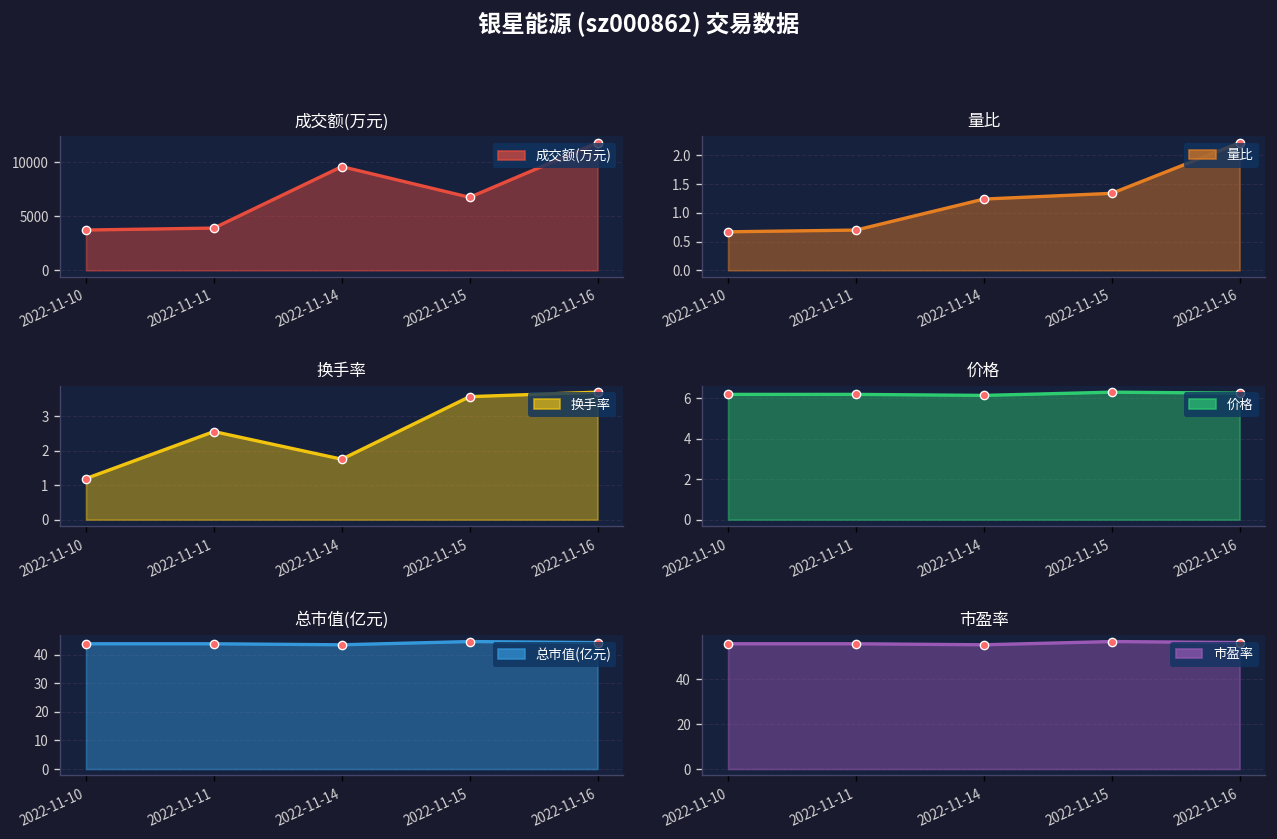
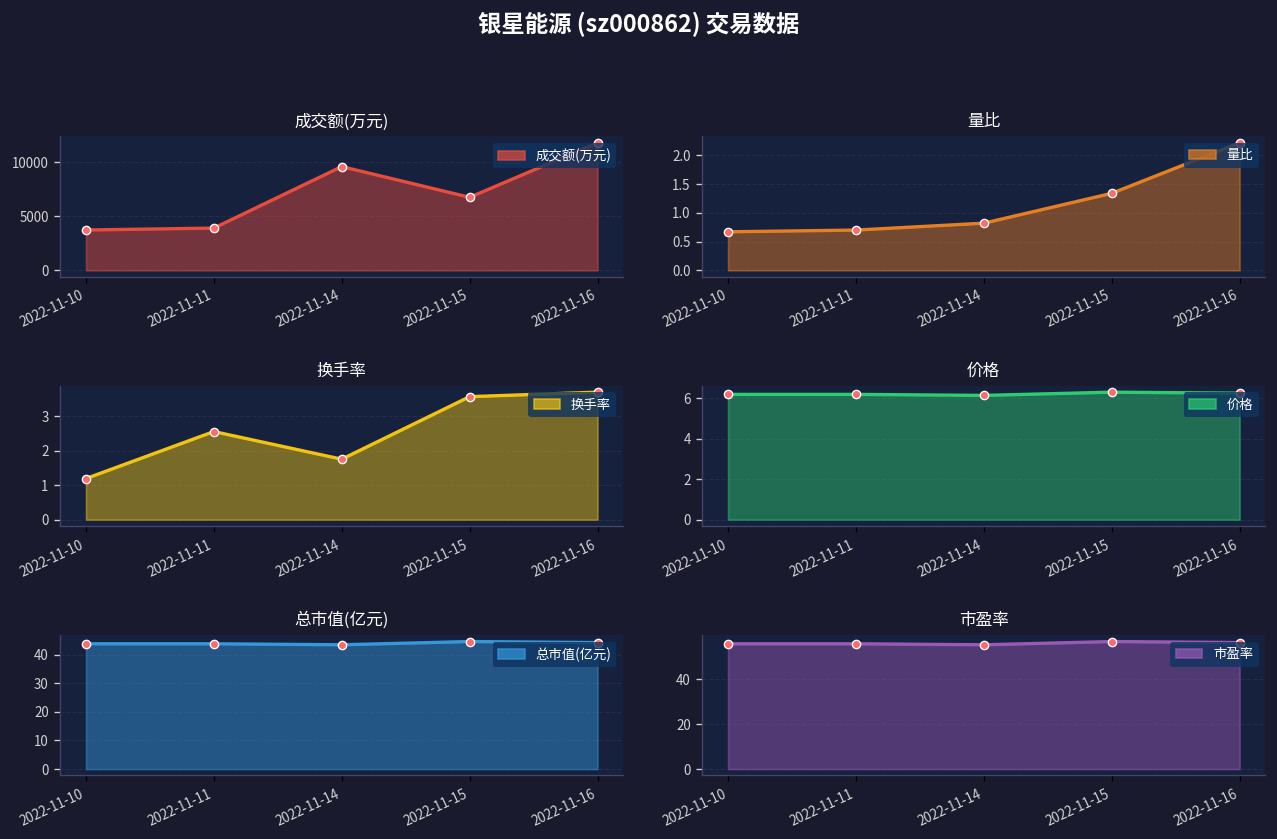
  {
    "成交额(万元)": {
      "2022-11-10": 4000,
      "2022-11-11": 4000,
      "2022-11-14": 10000,
      "2022-11-15": 7000,
      "2022-11-16": 12000
    },
    "量比": {
      "2022-11-10": 0.7,
      "2022-11-11": 0.7,
-     "2022-11-14": 1.2,
+     "2022-11-14": 0.8,
      "2022-11-15": 1.3,
      "2022-11-16": 2.2
    },
    "换手率": {
      "2022-11-10": 1.2,
      "2022-11-11": 2.6,
      "2022-11-14": 1.8,
      "2022-11-15": 3.6,
      "2022-11-16": 3.7
    },
    "价格": {
      "2022-11-10": 6.2,
      "2022-11-11": 6.2,
      "2022-11-14": 6.2,
      "2022-11-15": 6.3
    },
    "总市值(亿元)": {
      "2022-11-10": 44,
      "2022-11-11": 44,
      "2022-11-14": 43,
      "2022-11-15": 45
    },
    "市盈率": {
      "2022-11-10": 56,
      "2022-11-11": 56,
      "2022-11-14": 55,
      "2022-11-15": 57
    }
  }
